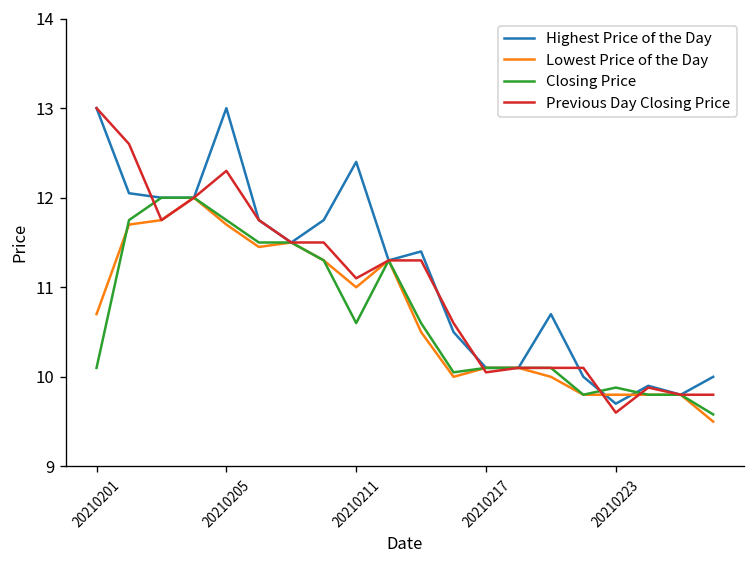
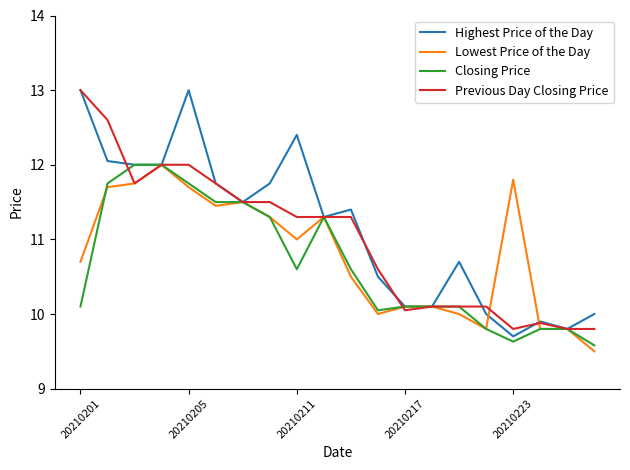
  {
    "Highest Price of the Day": {
      "20210205": 13.0,
      "20210211": 12.4,
      "20210223": 9.7
    },
    "Lowest Price of the Day": {
      "20210201": 10.7,
      "20210205": 11.7,
      "20210211": 11.0,
-     "20210223": 9.8
+     "20210223": 11.8
    },
    "Closing Price": {
      "20210201": 10.1,
      "20210205": 11.8,
      "20210211": 10.6,
-     "20210223": 9.9
+     "20210223": 9.6
    },
    "Previous Day Closing Price": {
-     "20210205": 12.3,
-     "20210211": 11.1,
+     "20210205": 12.0,
+     "20210211": 11.3,
      "20210217": 10.1,
-     "20210223": 9.6
+     "20210223": 9.8
    }
  }
